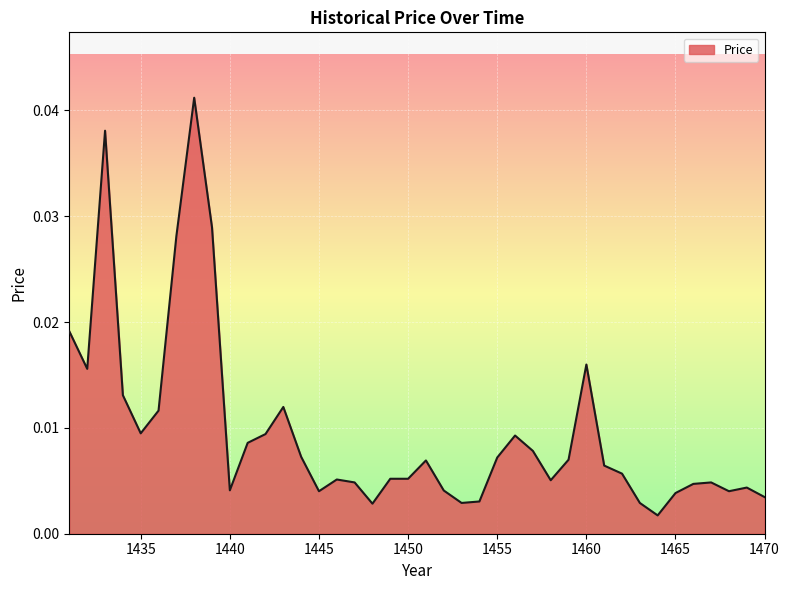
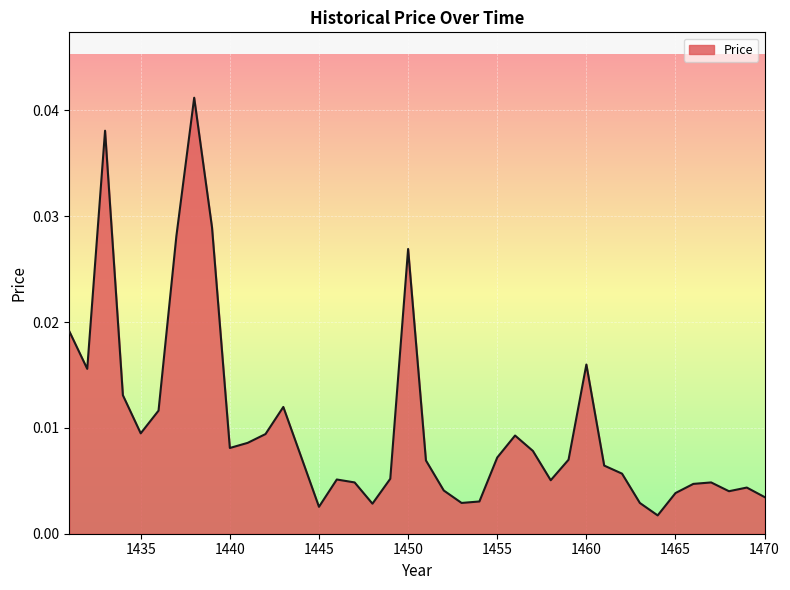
  {
    "1435": 0.0095,
-   "1440": 0.0041,
-   "1445": 0.0040,
-   "1450": 0.0052,
+   "1440": 0.0081,
+   "1445": 0.0025,
+   "1450": 0.0269,
    "1455": 0.0072,
    "1460": 0.0160,
    "1465": 0.0038,
    "1470": 0.0035
  }
